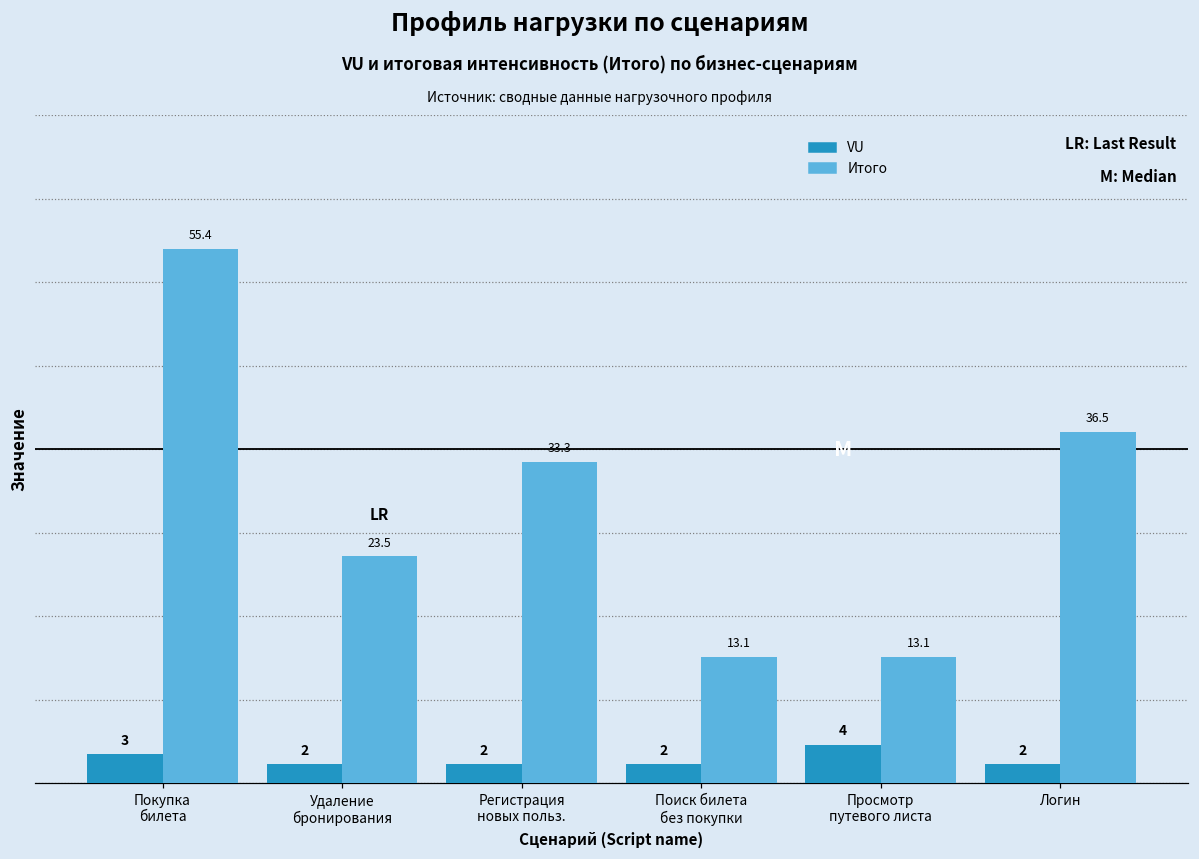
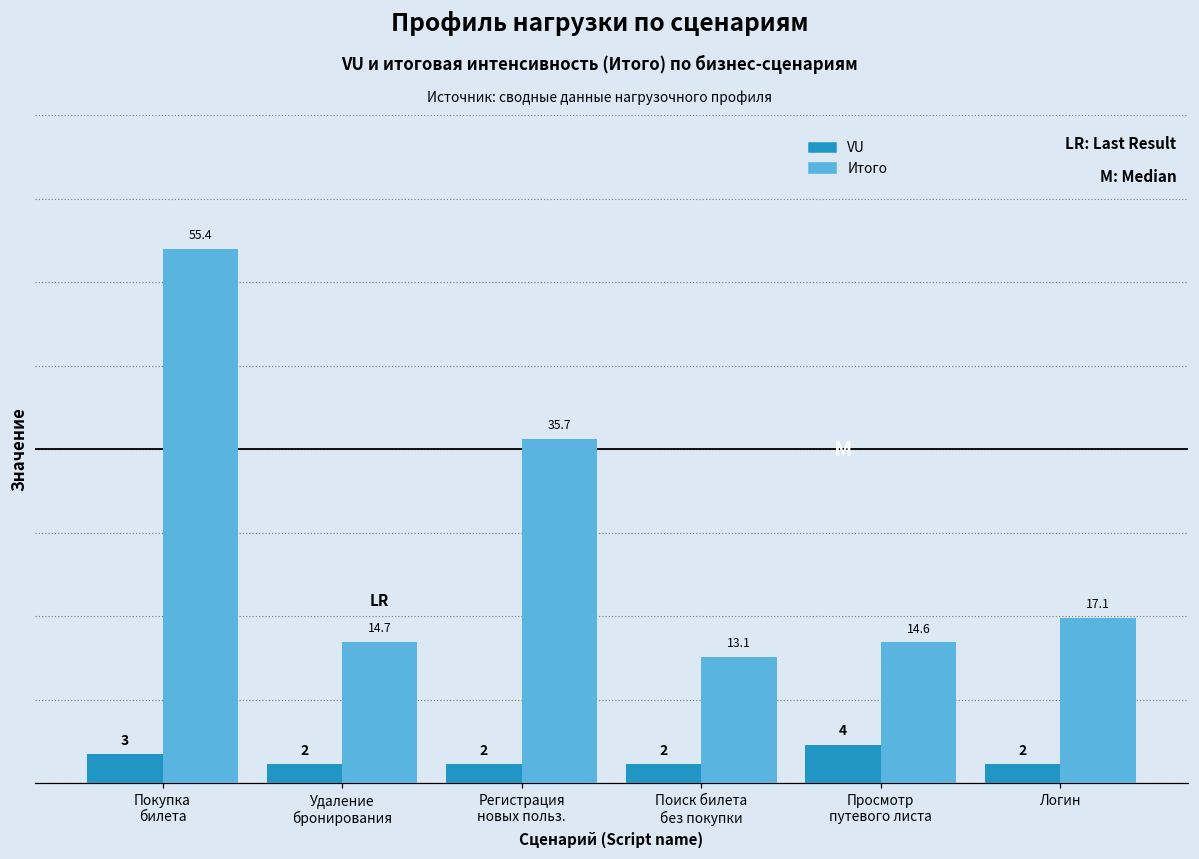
  {
    "VU": {
      "Покупка билета": 3,
      "Удаление бронирования": 2,
      "Регистрация новых польз.": 2,
      "Поиск билета без покупки": 2,
      "Просмотр путевого листа": 4,
      "Логин": 2
    },
    "Итого": {
      "Покупка билета": 55.4,
-     "Удаление бронирования": 23.5,
-     "Регистрация новых польз.": 33.3,
+     "Удаление бронирования": 14.7,
+     "Регистрация новых польз.": 35.7,
      "Поиск билета без покупки": 13.1,
-     "Просмотр путевого листа": 13.1,
-     "Логин": 36.5
+     "Просмотр путевого листа": 14.6,
+     "Логин": 17.1
    }
  }
